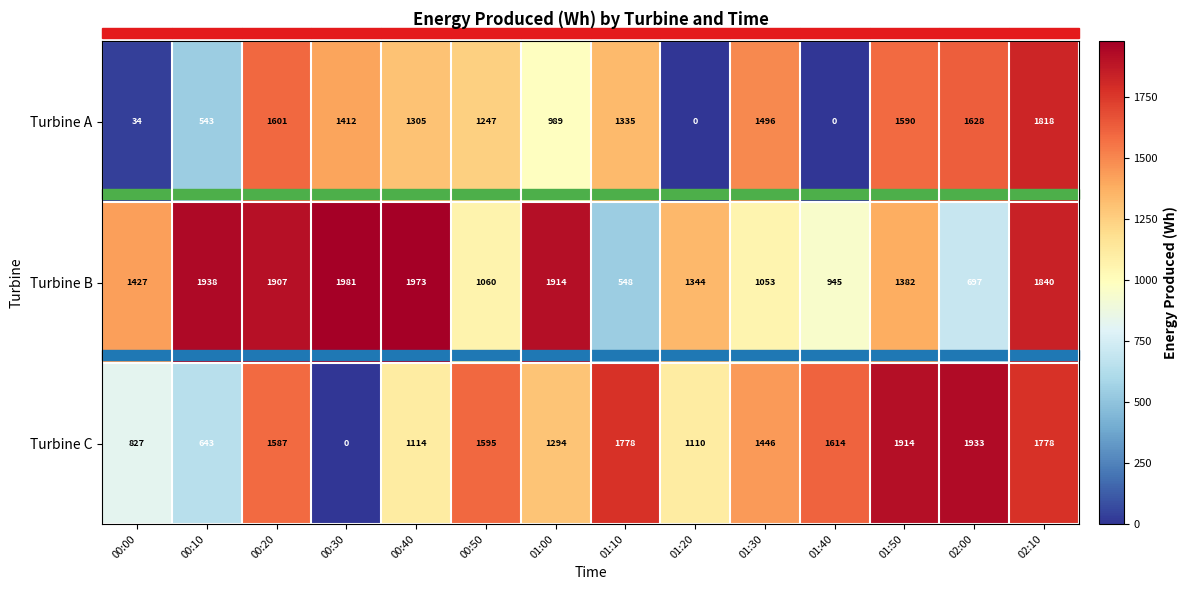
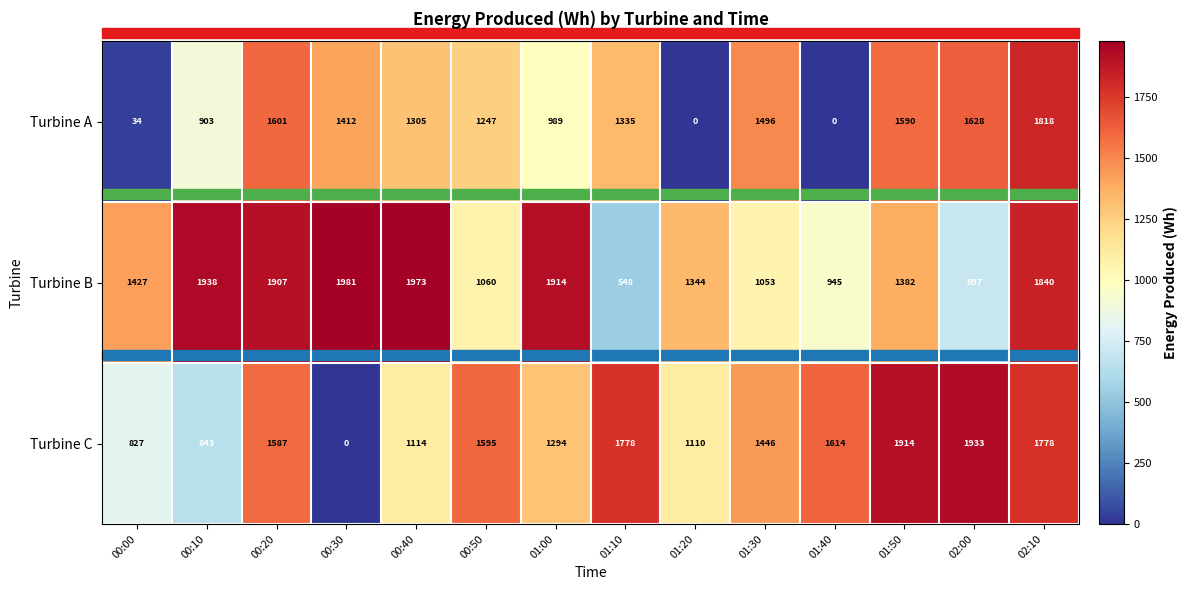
  {
    "Turbine A": {
      "00:00": 34,
-     "00:10": 543,
+     "00:10": 903,
      "00:20": 1601,
      "00:30": 1412,
      "00:40": 1305,
      "00:50": 1247,
      "01:00": 989,
      "01:10": 1335,
      "01:20": 0,
      "01:30": 1496,
      "01:40": 0,
      "01:50": 1590,
      "02:00": 1628,
      "02:10": 1818
    },
    "Turbine B": {
      "00:00": 1427,
      "00:10": 1938,
      "00:20": 1907,
      "00:30": 1981,
      "00:40": 1973,
      "00:50": 1060,
      "01:00": 1914,
      "01:10": 548,
      "01:20": 1344,
      "01:30": 1053,
      "01:40": 945,
      "01:50": 1382,
      "02:00": 697,
      "02:10": 1840
    },
    "Turbine C": {
      "00:00": 827,
      "00:10": 643,
      "00:20": 1587,
      "00:30": 0,
      "00:40": 1114,
      "00:50": 1595,
      "01:00": 1294,
      "01:10": 1778,
      "01:20": 1110,
      "01:30": 1446,
      "01:40": 1614,
      "01:50": 1914,
      "02:00": 1933,
      "02:10": 1778
    }
  }
